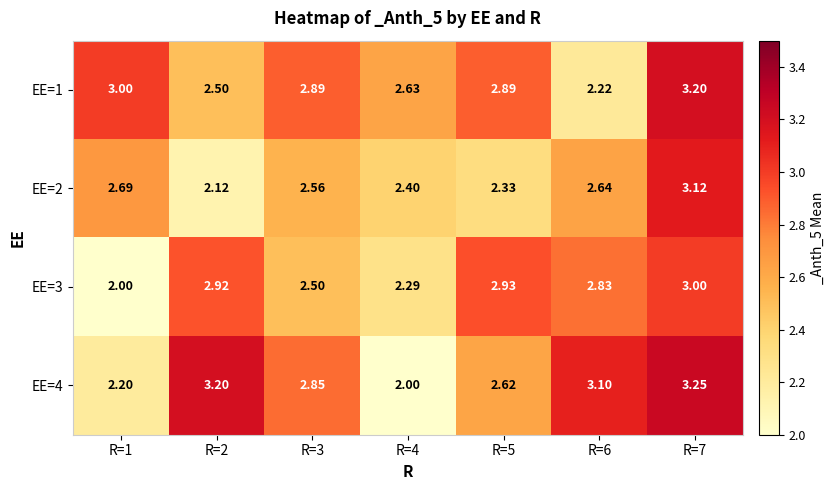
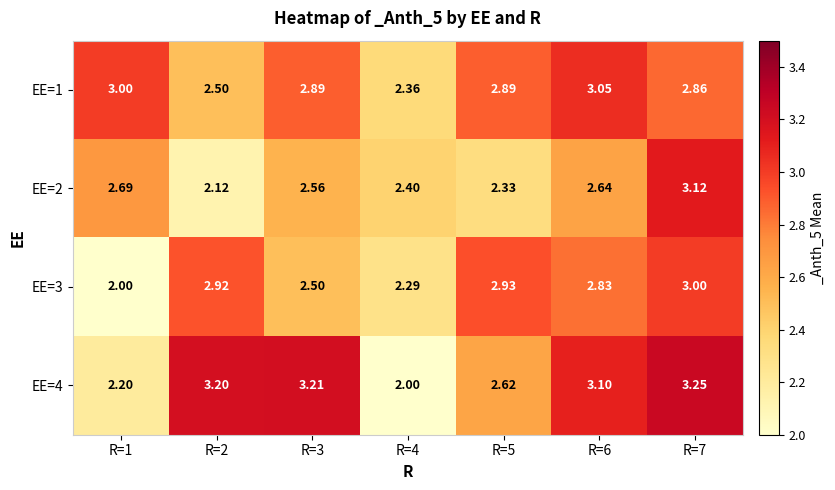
  {
    "EE=1": {
      "R=1": 3.00,
      "R=2": 2.50,
      "R=3": 2.89,
-     "R=4": 2.63,
+     "R=4": 2.36,
      "R=5": 2.89,
-     "R=6": 2.22,
-     "R=7": 3.20
+     "R=6": 3.05,
+     "R=7": 2.86
    },
    "EE=2": {
      "R=1": 2.69,
      "R=2": 2.12,
      "R=3": 2.56,
      "R=4": 2.40,
      "R=5": 2.33,
      "R=6": 2.64,
      "R=7": 3.12
    },
    "EE=3": {
      "R=1": 2.00,
      "R=2": 2.92,
      "R=3": 2.50,
      "R=4": 2.29,
      "R=5": 2.93,
      "R=6": 2.83,
      "R=7": 3.00
    },
    "EE=4": {
      "R=1": 2.20,
      "R=2": 3.20,
-     "R=3": 2.85,
+     "R=3": 3.21,
      "R=4": 2.00,
      "R=5": 2.62,
      "R=6": 3.10,
      "R=7": 3.25
    }
  }
